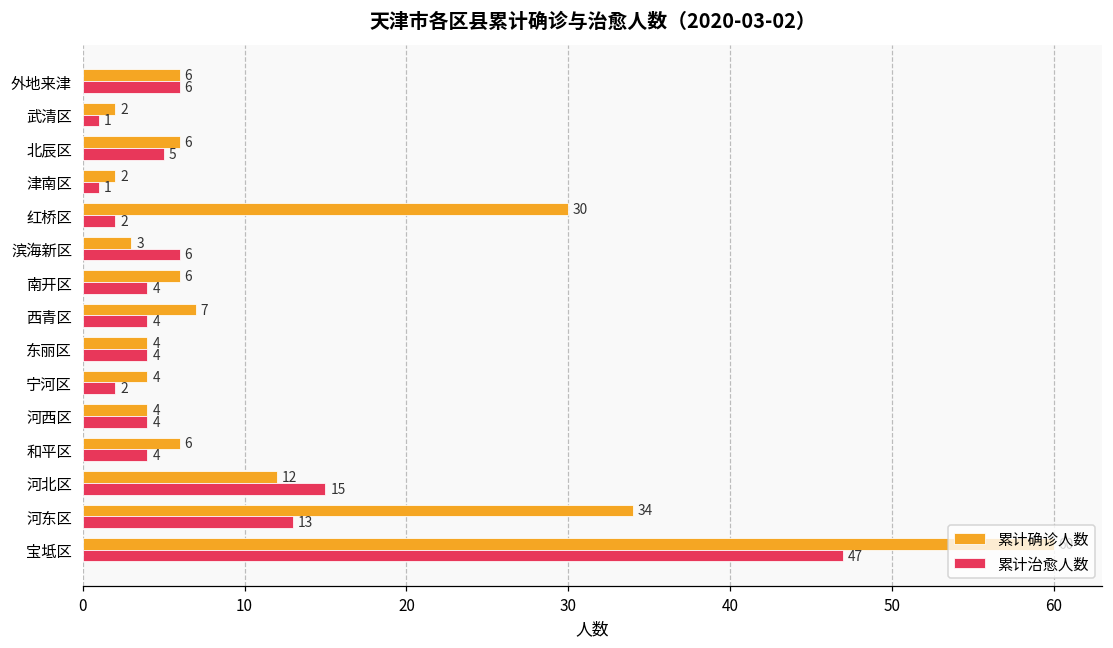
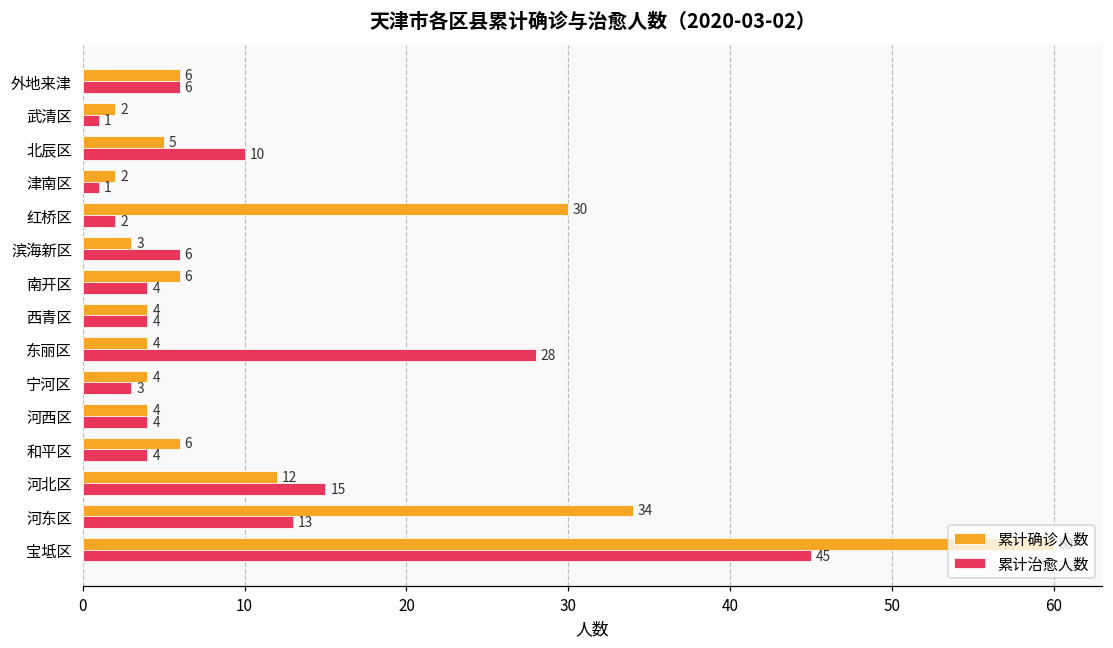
  {
    "累计确诊人数": {
      "武清区": 2,
-     "北辰区": 6,
+     "北辰区": 5,
      "津南区": 2,
      "红桥区": 30,
      "滨海新区": 3,
      "南开区": 6,
-     "西青区": 7,
+     "西青区": 4,
      "东丽区": 4,
      "宁河区": 4,
      "和平区": 6,
      "河北区": 12,
      "河东区": 34
    },
    "累计治愈人数": {
      "武清区": 1,
-     "北辰区": 5,
+     "北辰区": 10,
      "津南区": 1,
      "红桥区": 2,
      "滨海新区": 6,
      "南开区": 4,
-     "东丽区": 4,
-     "宁河区": 2,
+     "东丽区": 28,
+     "宁河区": 3,
      "和平区": 4,
      "河北区": 15,
      "河东区": 13,
-     "宝坻区": 47
+     "宝坻区": 45
    }
  }
